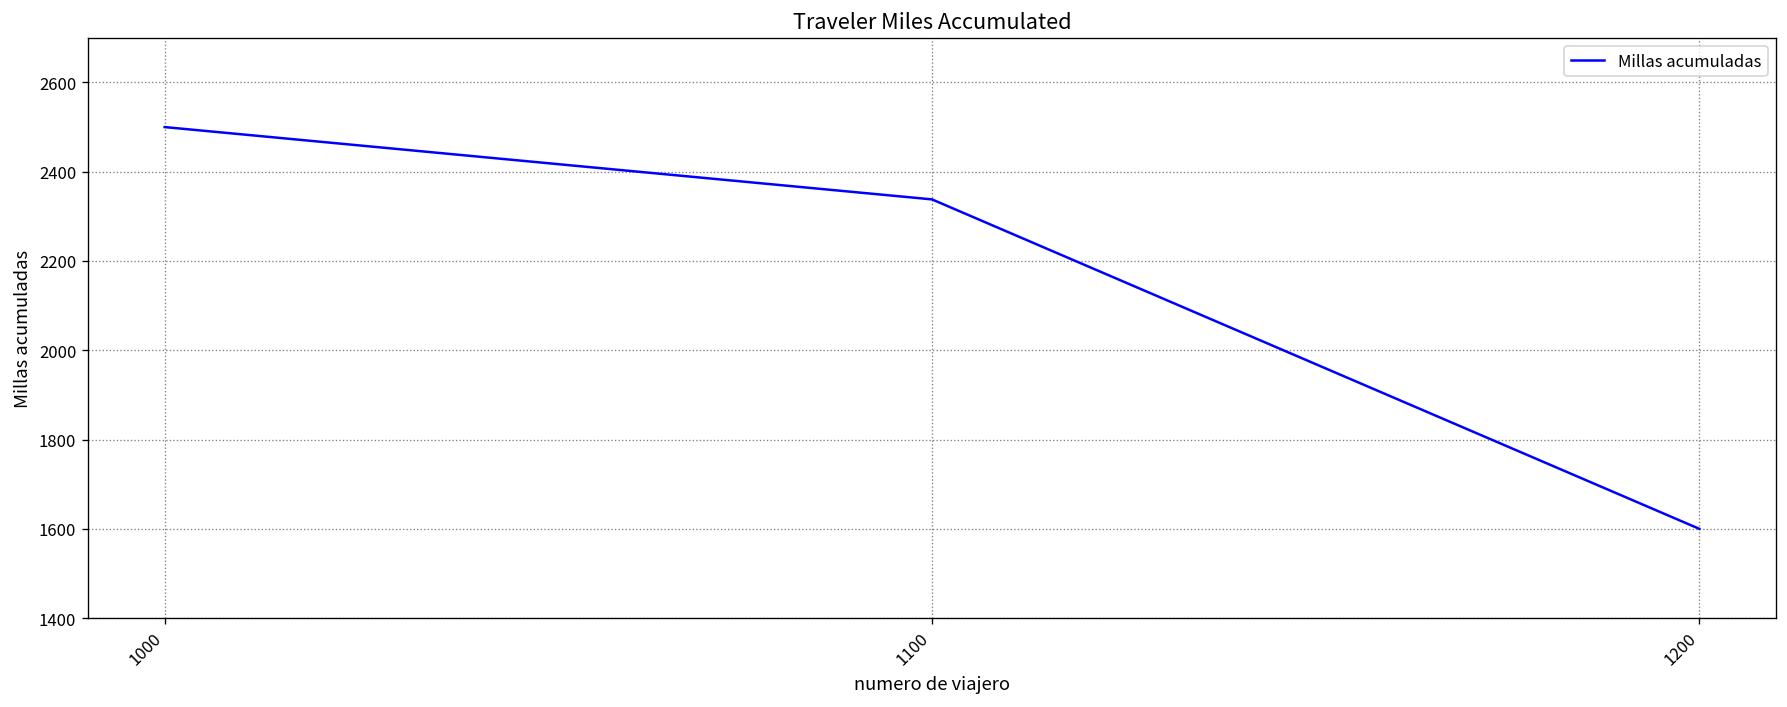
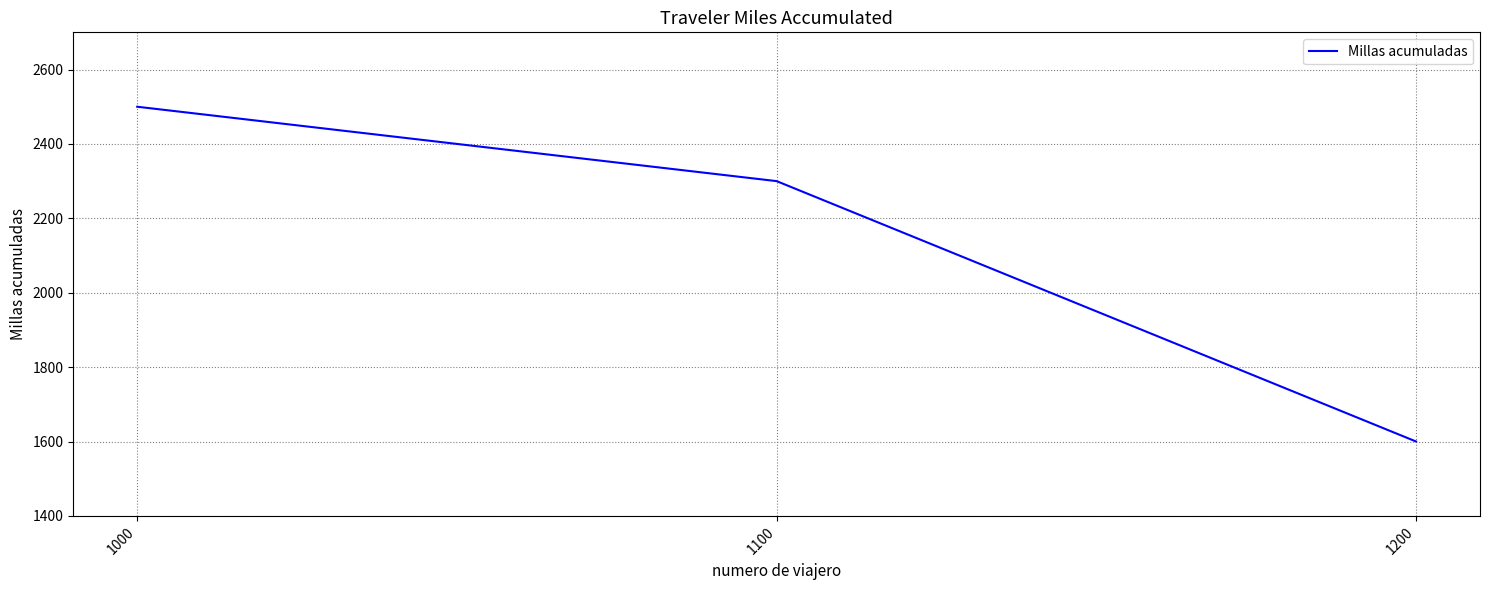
  {
    "1000": 2500,
-   "1100": 2340,
+   "1100": 2300,
    "1200": 1600
  }
